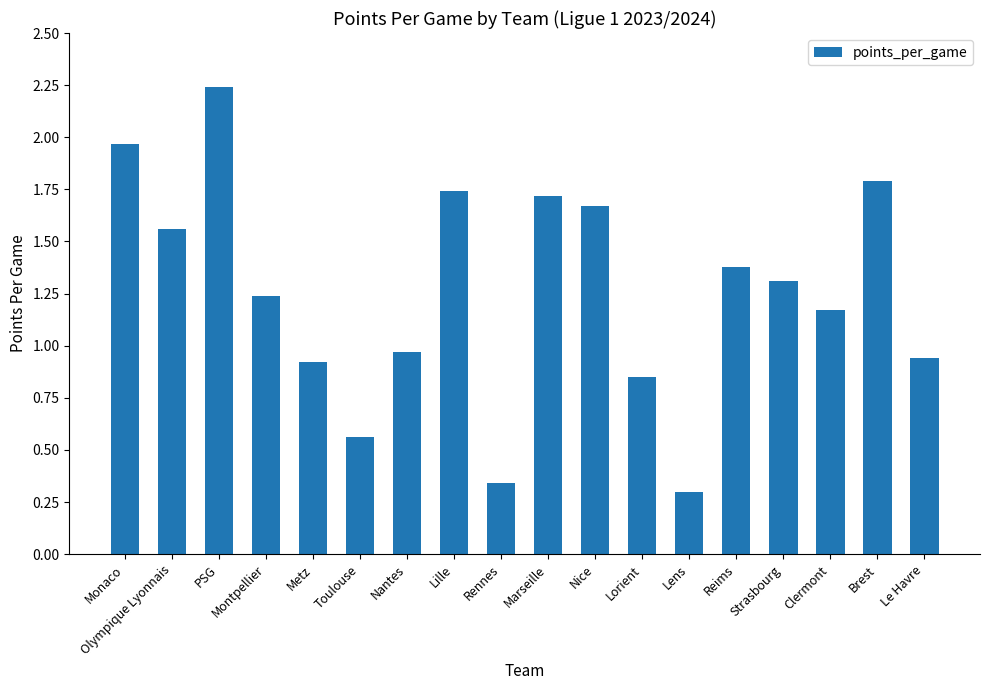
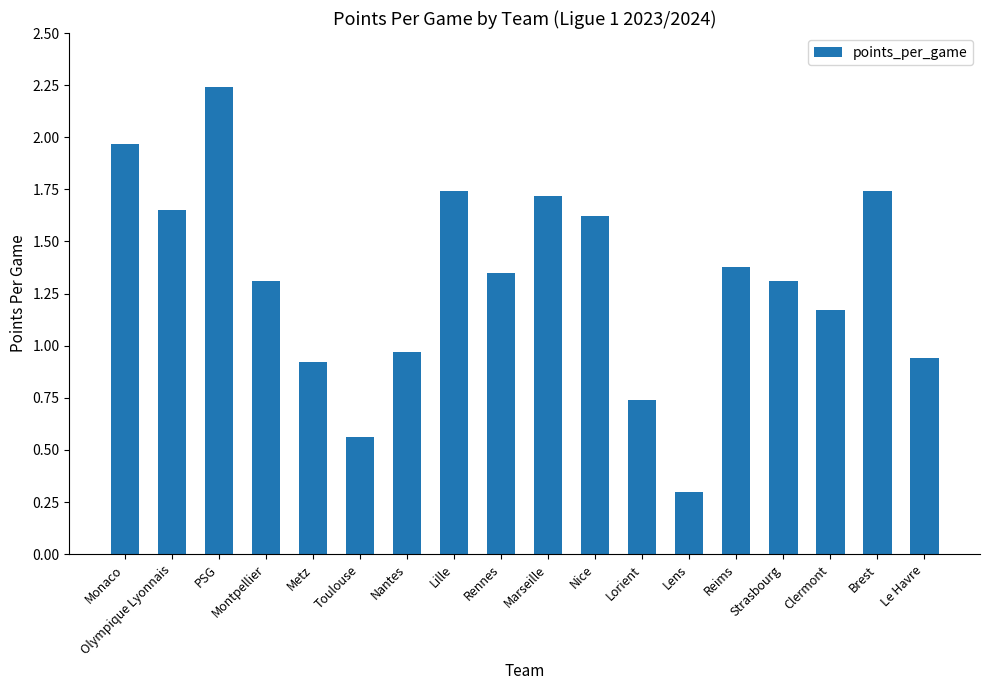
  {
    "Monaco": 1.97,
-   "Olympique Lyonnais": 1.56,
+   "Olympique Lyonnais": 1.65,
    "PSG": 2.24,
-   "Montpellier": 1.24,
+   "Montpellier": 1.31,
    "Metz": 0.92,
    "Toulouse": 0.56,
    "Nantes": 0.97,
    "Lille": 1.74,
-   "Rennes": 0.34,
+   "Rennes": 1.35,
    "Marseille": 1.72,
-   "Nice": 1.67,
-   "Lorient": 0.85,
+   "Nice": 1.62,
+   "Lorient": 0.74,
    "Lens": 0.30,
    "Reims": 1.38,
    "Strasbourg": 1.31,
    "Clermont": 1.17,
-   "Brest": 1.79,
+   "Brest": 1.74,
    "Le Havre": 0.94
  }
